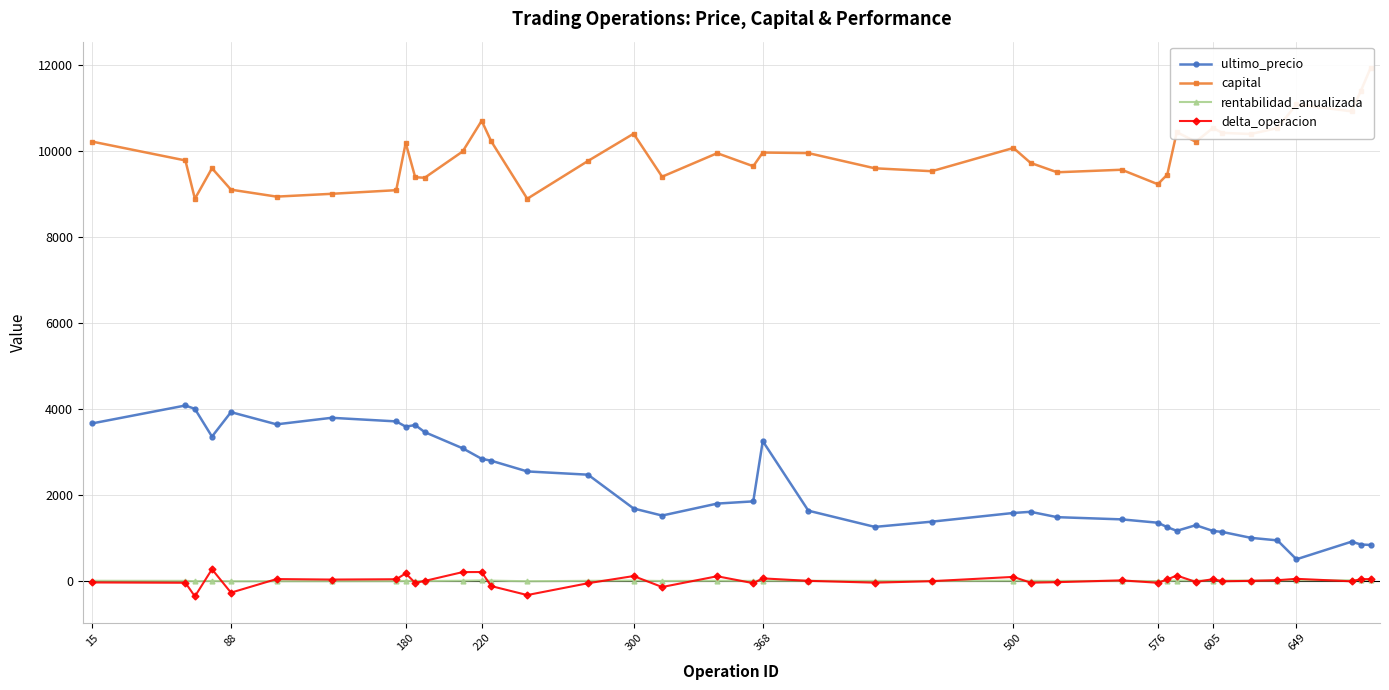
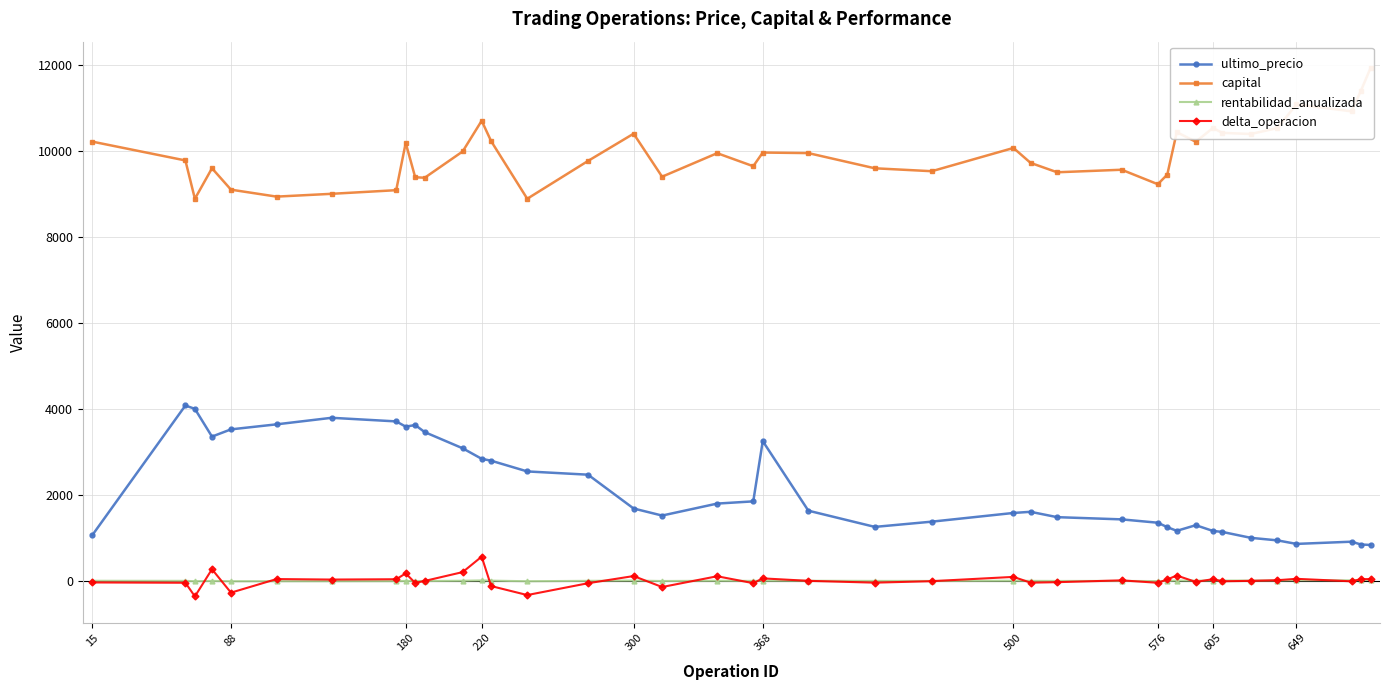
  {
    "ultimo_precio": {
-     "15": 3700,
-     "88": 3900,
+     "15": 1100,
+     "88": 3500,
      "180": 3600,
      "220": 2800,
      "300": 1700,
      "368": 3200,
      "500": 1600,
      "576": 1300,
      "605": 1200,
-     "649": 500
+     "649": 900
    },
    "capital": {
      "15": 10200,
      "88": 9100,
      "180": 10200,
      "220": 10700,
      "300": 10400,
      "368": 10000,
      "500": 10100,
      "576": 9200
    },
    "rentabilidad_anualizada": {
      "88": 0,
      "180": 0,
      "220": 0,
      "300": 0,
      "500": 0
    },
    "delta_operacion": {
      "88": -300,
      "180": 200,
-     "220": 200,
+     "220": 600,
      "300": 100,
      "500": 100
    }
  }
